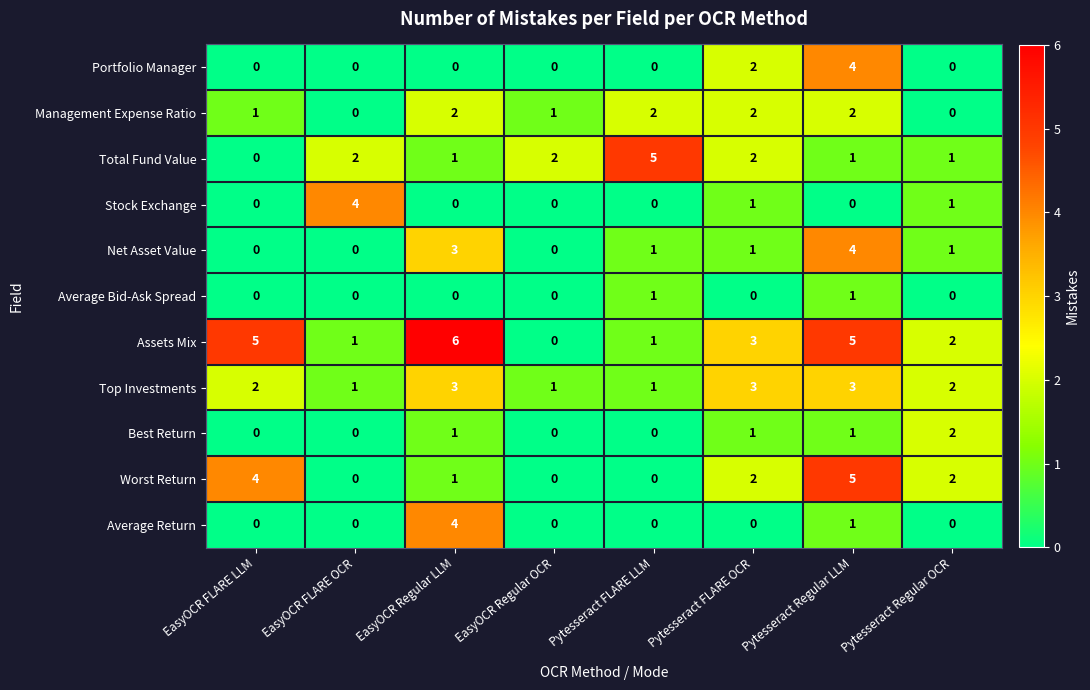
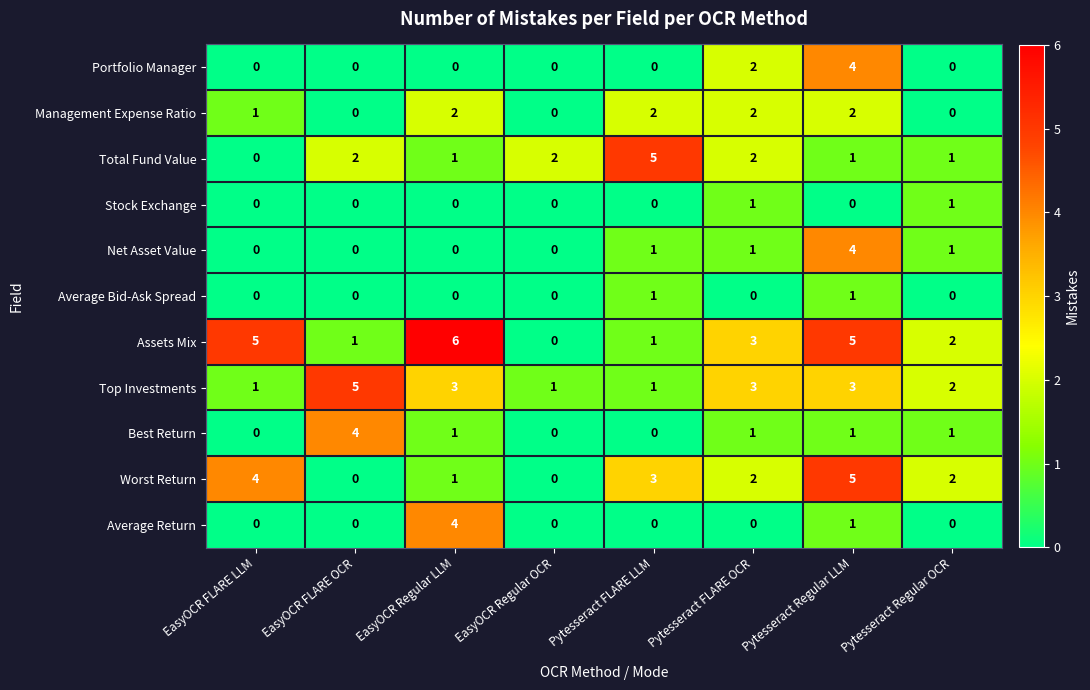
  {
    "Portfolio Manager": {
      "EasyOCR FLARE LLM": 0,
      "EasyOCR FLARE OCR": 0,
      "EasyOCR Regular LLM": 0,
      "EasyOCR Regular OCR": 0,
      "Pytesseract FLARE LLM": 0,
      "Pytesseract FLARE OCR": 2,
      "Pytesseract Regular LLM": 4,
      "Pytesseract Regular OCR": 0
    },
    "Management Expense Ratio": {
      "EasyOCR FLARE LLM": 1,
      "EasyOCR FLARE OCR": 0,
      "EasyOCR Regular LLM": 2,
-     "EasyOCR Regular OCR": 1,
+     "EasyOCR Regular OCR": 0,
      "Pytesseract FLARE LLM": 2,
      "Pytesseract FLARE OCR": 2,
      "Pytesseract Regular LLM": 2,
      "Pytesseract Regular OCR": 0
    },
    "Total Fund Value": {
      "EasyOCR FLARE LLM": 0,
      "EasyOCR FLARE OCR": 2,
      "EasyOCR Regular LLM": 1,
      "EasyOCR Regular OCR": 2,
      "Pytesseract FLARE LLM": 5,
      "Pytesseract FLARE OCR": 2,
      "Pytesseract Regular LLM": 1,
      "Pytesseract Regular OCR": 1
    },
    "Stock Exchange": {
      "EasyOCR FLARE LLM": 0,
-     "EasyOCR FLARE OCR": 4,
+     "EasyOCR FLARE OCR": 0,
      "EasyOCR Regular LLM": 0,
      "EasyOCR Regular OCR": 0,
      "Pytesseract FLARE LLM": 0,
      "Pytesseract FLARE OCR": 1,
      "Pytesseract Regular LLM": 0,
      "Pytesseract Regular OCR": 1
    },
    "Net Asset Value": {
      "EasyOCR FLARE LLM": 0,
      "EasyOCR FLARE OCR": 0,
-     "EasyOCR Regular LLM": 3,
+     "EasyOCR Regular LLM": 0,
      "EasyOCR Regular OCR": 0,
      "Pytesseract FLARE LLM": 1,
      "Pytesseract FLARE OCR": 1,
      "Pytesseract Regular LLM": 4,
      "Pytesseract Regular OCR": 1
    },
    "Average Bid-Ask Spread": {
      "EasyOCR FLARE LLM": 0,
      "EasyOCR FLARE OCR": 0,
      "EasyOCR Regular LLM": 0,
      "EasyOCR Regular OCR": 0,
      "Pytesseract FLARE LLM": 1,
      "Pytesseract FLARE OCR": 0,
      "Pytesseract Regular LLM": 1,
      "Pytesseract Regular OCR": 0
    },
    "Assets Mix": {
      "EasyOCR FLARE LLM": 5,
      "EasyOCR FLARE OCR": 1,
      "EasyOCR Regular LLM": 6,
      "EasyOCR Regular OCR": 0,
      "Pytesseract FLARE LLM": 1,
      "Pytesseract FLARE OCR": 3,
      "Pytesseract Regular LLM": 5,
      "Pytesseract Regular OCR": 2
    },
    "Top Investments": {
-     "EasyOCR FLARE LLM": 2,
-     "EasyOCR FLARE OCR": 1,
+     "EasyOCR FLARE LLM": 1,
+     "EasyOCR FLARE OCR": 5,
      "EasyOCR Regular LLM": 3,
      "EasyOCR Regular OCR": 1,
      "Pytesseract FLARE LLM": 1,
      "Pytesseract FLARE OCR": 3,
      "Pytesseract Regular LLM": 3,
      "Pytesseract Regular OCR": 2
    },
    "Best Return": {
      "EasyOCR FLARE LLM": 0,
-     "EasyOCR FLARE OCR": 0,
+     "EasyOCR FLARE OCR": 4,
      "EasyOCR Regular LLM": 1,
      "EasyOCR Regular OCR": 0,
      "Pytesseract FLARE LLM": 0,
      "Pytesseract FLARE OCR": 1,
      "Pytesseract Regular LLM": 1,
-     "Pytesseract Regular OCR": 2
+     "Pytesseract Regular OCR": 1
    },
    "Worst Return": {
      "EasyOCR FLARE LLM": 4,
      "EasyOCR FLARE OCR": 0,
      "EasyOCR Regular LLM": 1,
      "EasyOCR Regular OCR": 0,
-     "Pytesseract FLARE LLM": 0,
+     "Pytesseract FLARE LLM": 3,
      "Pytesseract FLARE OCR": 2,
      "Pytesseract Regular LLM": 5,
      "Pytesseract Regular OCR": 2
    },
    "Average Return": {
      "EasyOCR FLARE LLM": 0,
      "EasyOCR FLARE OCR": 0,
      "EasyOCR Regular LLM": 4,
      "EasyOCR Regular OCR": 0,
      "Pytesseract FLARE LLM": 0,
      "Pytesseract FLARE OCR": 0,
      "Pytesseract Regular LLM": 1,
      "Pytesseract Regular OCR": 0
    }
  }
